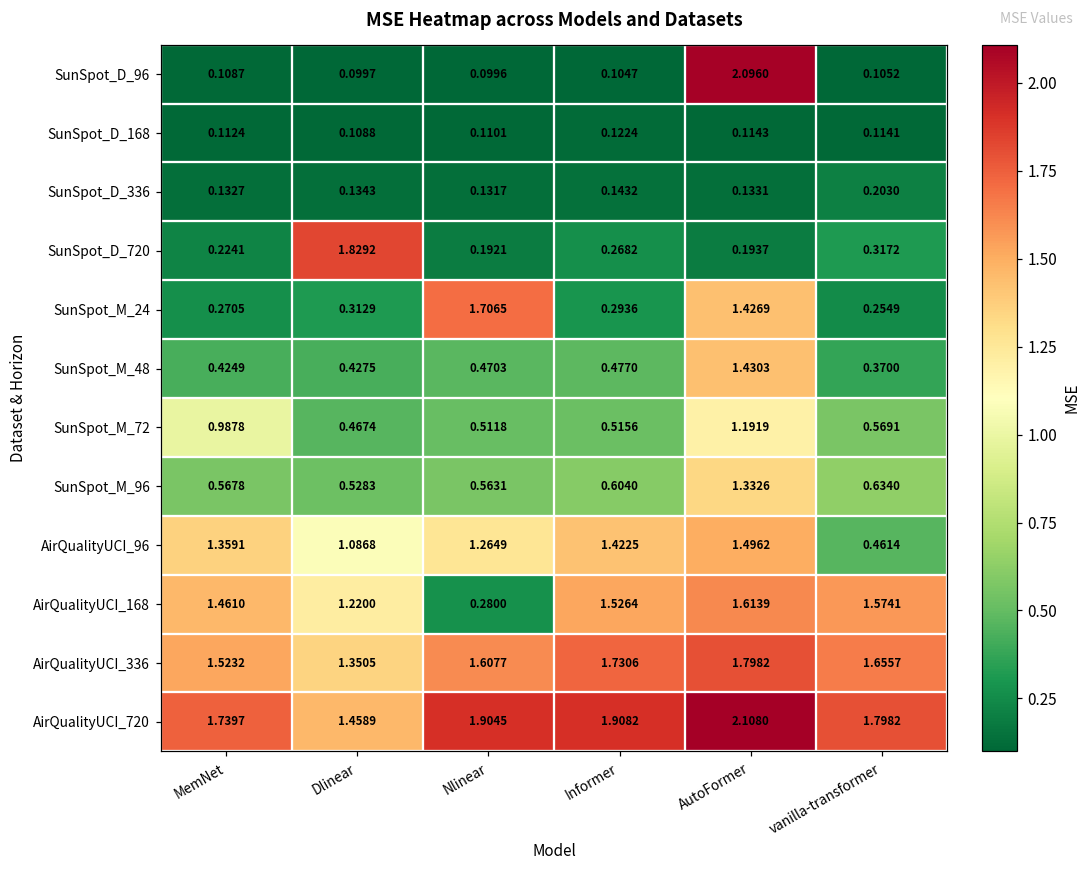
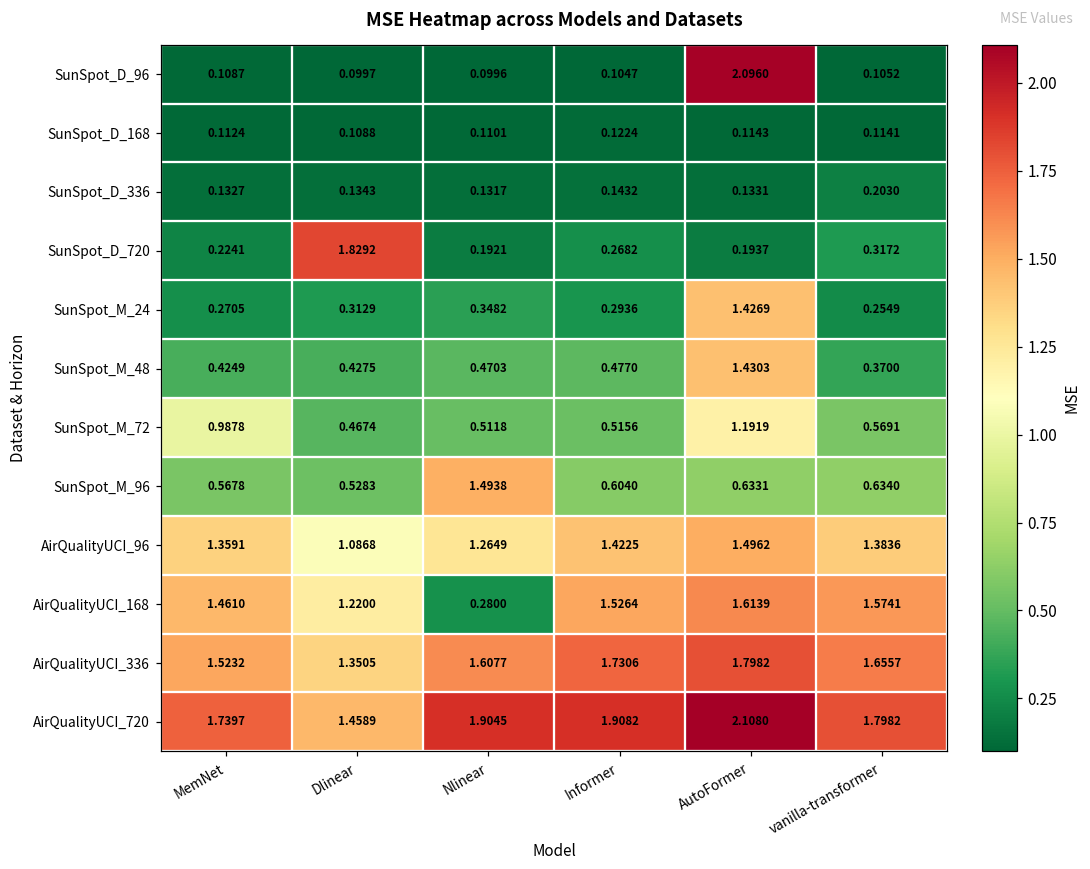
  {
    "SunSpot_D_96": {
      "MemNet": 0.1087,
      "Dlinear": 0.0997,
      "Nlinear": 0.0996,
      "Informer": 0.1047,
      "AutoFormer": 2.0960,
      "vanilla-transformer": 0.1052
    },
    "SunSpot_D_168": {
      "MemNet": 0.1124,
      "Dlinear": 0.1088,
      "Nlinear": 0.1101,
      "Informer": 0.1224,
      "AutoFormer": 0.1143,
      "vanilla-transformer": 0.1141
    },
    "SunSpot_D_336": {
      "MemNet": 0.1327,
      "Dlinear": 0.1343,
      "Nlinear": 0.1317,
      "Informer": 0.1432,
      "AutoFormer": 0.1331,
      "vanilla-transformer": 0.2030
    },
    "SunSpot_D_720": {
      "MemNet": 0.2241,
      "Dlinear": 1.8292,
      "Nlinear": 0.1921,
      "Informer": 0.2682,
      "AutoFormer": 0.1937,
      "vanilla-transformer": 0.3172
    },
    "SunSpot_M_24": {
      "MemNet": 0.2705,
      "Dlinear": 0.3129,
-     "Nlinear": 1.7065,
+     "Nlinear": 0.3482,
      "Informer": 0.2936,
      "AutoFormer": 1.4269,
      "vanilla-transformer": 0.2549
    },
    "SunSpot_M_48": {
      "MemNet": 0.4249,
      "Dlinear": 0.4275,
      "Nlinear": 0.4703,
      "Informer": 0.4770,
      "AutoFormer": 1.4303,
      "vanilla-transformer": 0.3700
    },
    "SunSpot_M_72": {
      "MemNet": 0.9878,
      "Dlinear": 0.4674,
      "Nlinear": 0.5118,
      "Informer": 0.5156,
      "AutoFormer": 1.1919,
      "vanilla-transformer": 0.5691
    },
    "SunSpot_M_96": {
      "MemNet": 0.5678,
      "Dlinear": 0.5283,
-     "Nlinear": 0.5631,
+     "Nlinear": 1.4938,
      "Informer": 0.6040,
-     "AutoFormer": 1.3326,
+     "AutoFormer": 0.6331,
      "vanilla-transformer": 0.6340
    },
    "AirQualityUCI_96": {
      "MemNet": 1.3591,
      "Dlinear": 1.0868,
      "Nlinear": 1.2649,
      "Informer": 1.4225,
      "AutoFormer": 1.4962,
-     "vanilla-transformer": 0.4614
+     "vanilla-transformer": 1.3836
    },
    "AirQualityUCI_168": {
      "MemNet": 1.4610,
      "Dlinear": 1.2200,
      "Nlinear": 0.2800,
      "Informer": 1.5264,
      "AutoFormer": 1.6139,
      "vanilla-transformer": 1.5741
    },
    "AirQualityUCI_336": {
      "MemNet": 1.5232,
      "Dlinear": 1.3505,
      "Nlinear": 1.6077,
      "Informer": 1.7306,
      "AutoFormer": 1.7982,
      "vanilla-transformer": 1.6557
    },
    "AirQualityUCI_720": {
      "MemNet": 1.7397,
      "Dlinear": 1.4589,
      "Nlinear": 1.9045,
      "Informer": 1.9082,
      "AutoFormer": 2.1080,
      "vanilla-transformer": 1.7982
    }
  }
